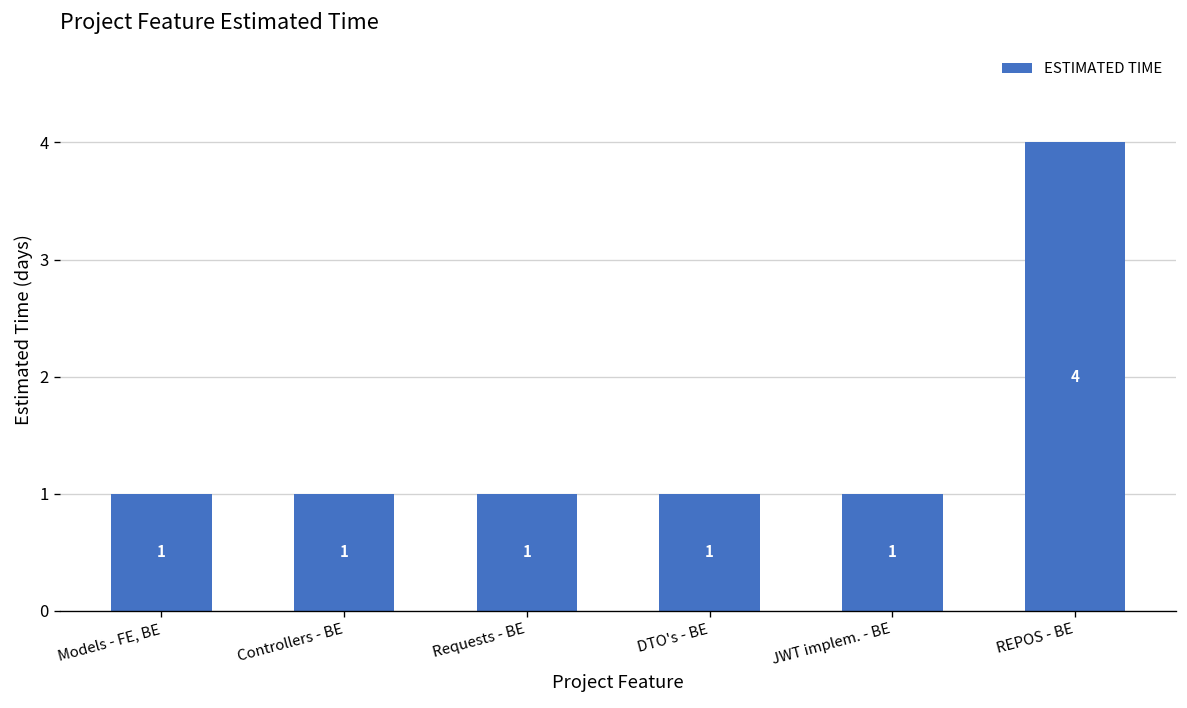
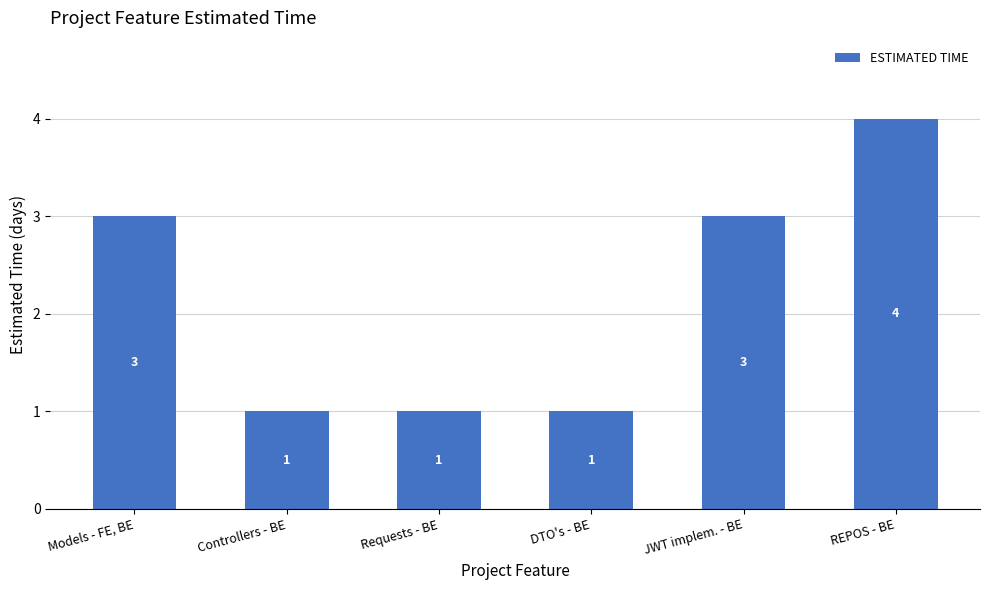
  {
-   "Models - FE, BE": 1,
+   "Models - FE, BE": 3,
    "Controllers - BE": 1,
    "Requests - BE": 1,
    "DTO's - BE": 1,
-   "JWT implem. - BE": 1,
+   "JWT implem. - BE": 3,
    "REPOS - BE": 4
  }
